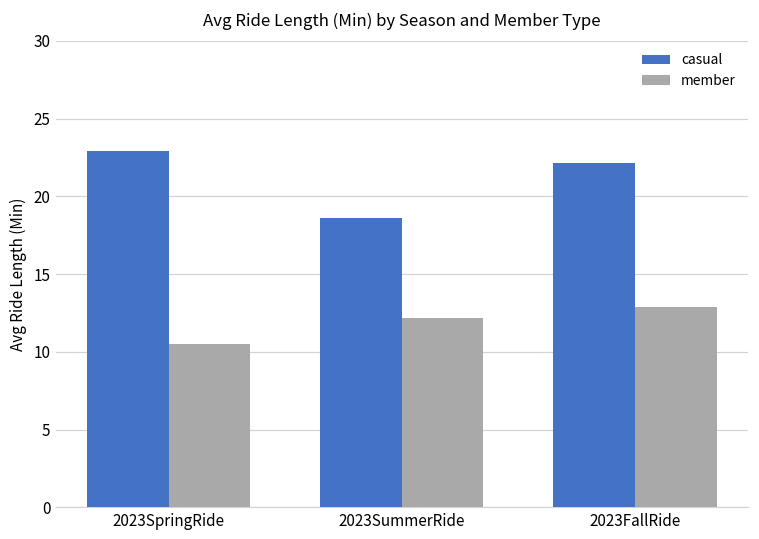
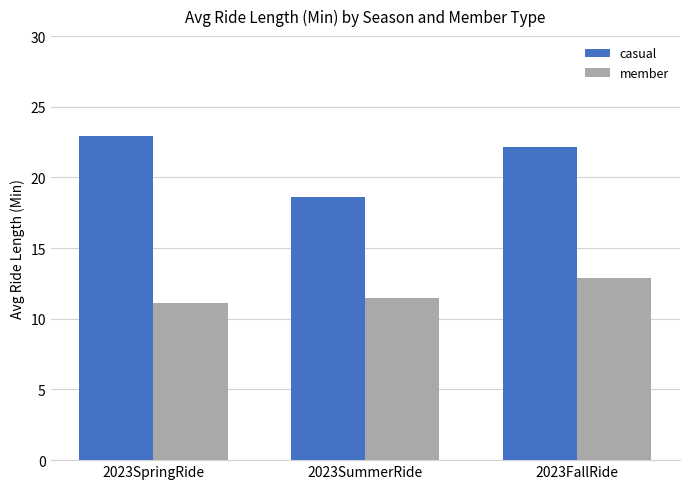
  {
    "casual": {
      "2023SpringRide": 22.9,
      "2023SummerRide": 18.6,
      "2023FallRide": 22.1
    },
    "member": {
-     "2023SpringRide": 10.5,
-     "2023SummerRide": 12.2,
+     "2023SpringRide": 11.1,
+     "2023SummerRide": 11.5,
      "2023FallRide": 12.9
    }
  }
